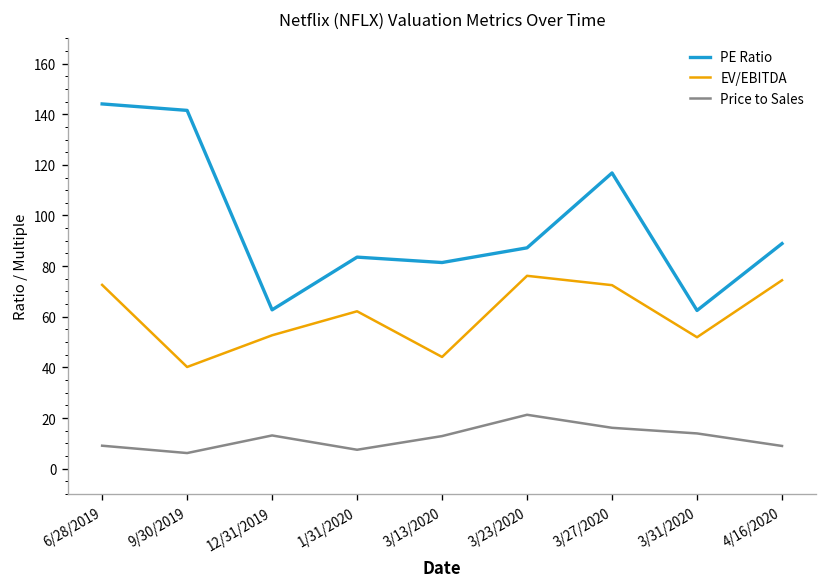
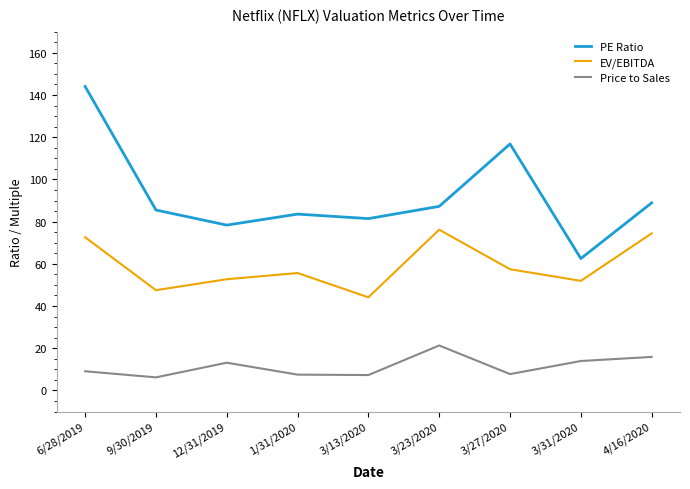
  {
    "PE Ratio": {
      "6/28/2019": 144,
-     "9/30/2019": 142,
-     "12/31/2019": 63,
+     "9/30/2019": 86,
+     "12/31/2019": 78,
      "1/31/2020": 84,
      "3/13/2020": 81,
      "3/23/2020": 87,
      "3/27/2020": 117,
      "3/31/2020": 63,
      "4/16/2020": 89
    },
    "EV/EBITDA": {
      "6/28/2019": 73,
-     "9/30/2019": 40,
+     "9/30/2019": 48,
      "12/31/2019": 53,
-     "1/31/2020": 62,
+     "1/31/2020": 56,
      "3/13/2020": 44,
      "3/23/2020": 76,
-     "3/27/2020": 72,
+     "3/27/2020": 57,
      "3/31/2020": 52,
      "4/16/2020": 74
    },
    "Price to Sales": {
      "6/28/2019": 9,
      "9/30/2019": 6,
      "12/31/2019": 13,
      "1/31/2020": 8,
-     "3/13/2020": 13,
+     "3/13/2020": 7,
      "3/23/2020": 21,
-     "3/27/2020": 16,
+     "3/27/2020": 8,
      "3/31/2020": 14,
-     "4/16/2020": 9
+     "4/16/2020": 16
    }
  }
